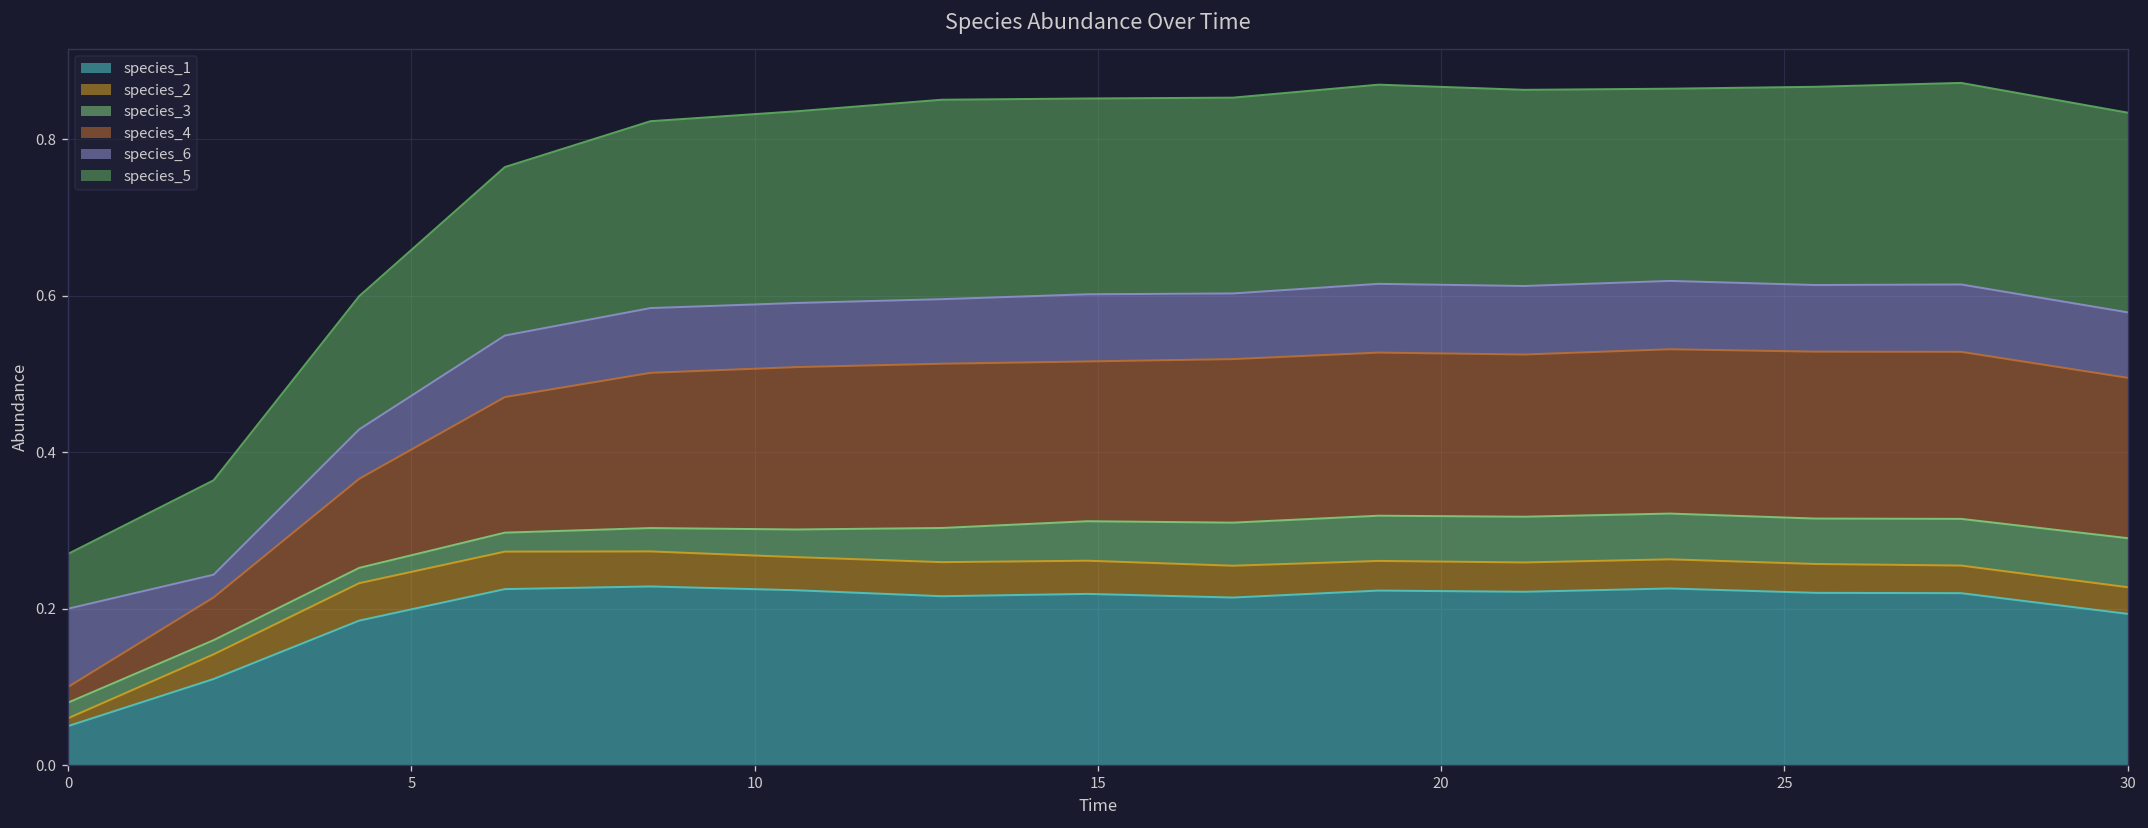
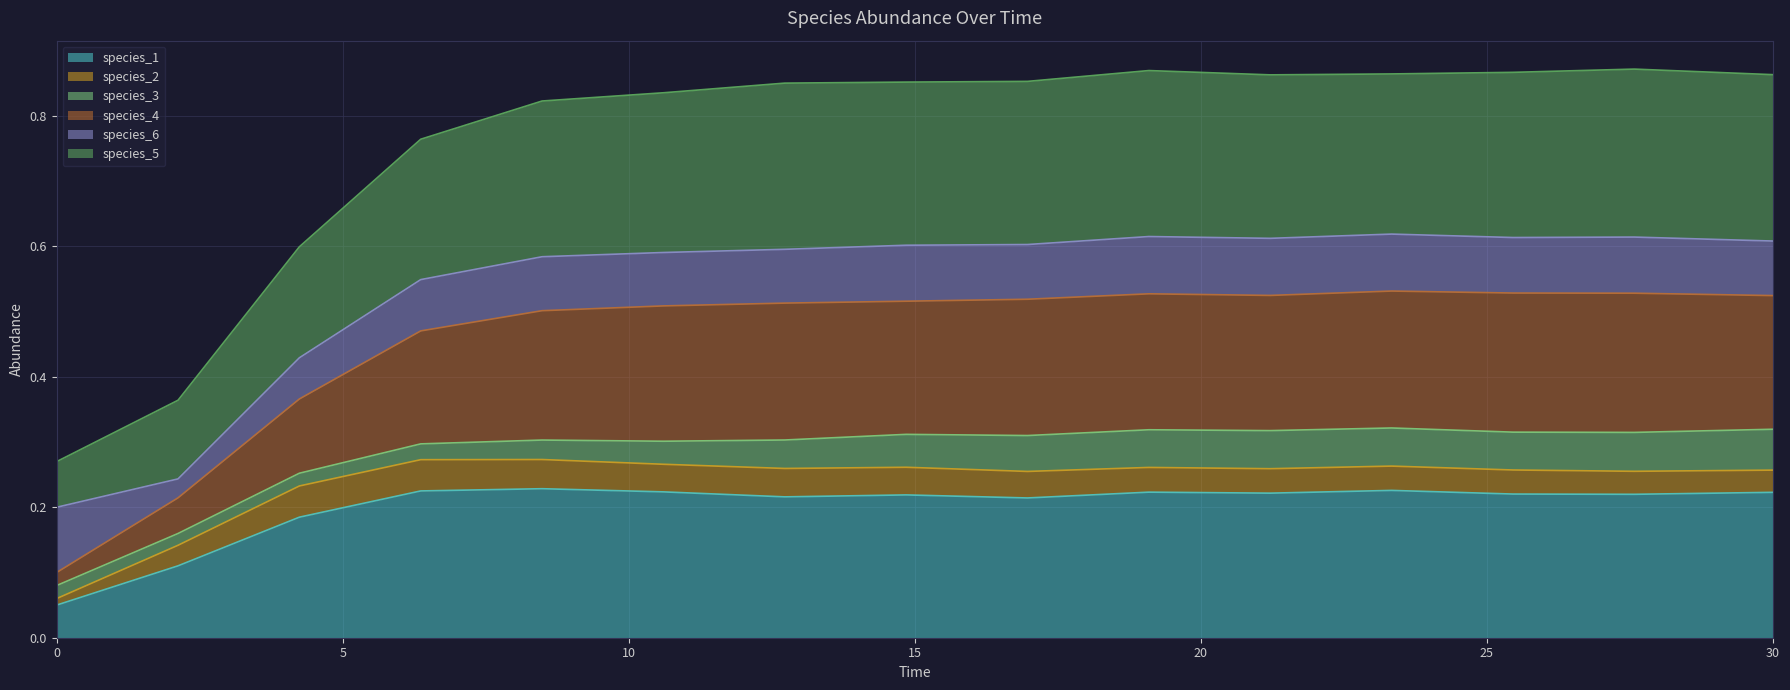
  {
    "species_1": {
      "0": 0.05,
-     "30": 0.19
+     "30": 0.22
    },
    "species_6": {
      "0": 0.10,
      "30": 0.08
    }
  }
